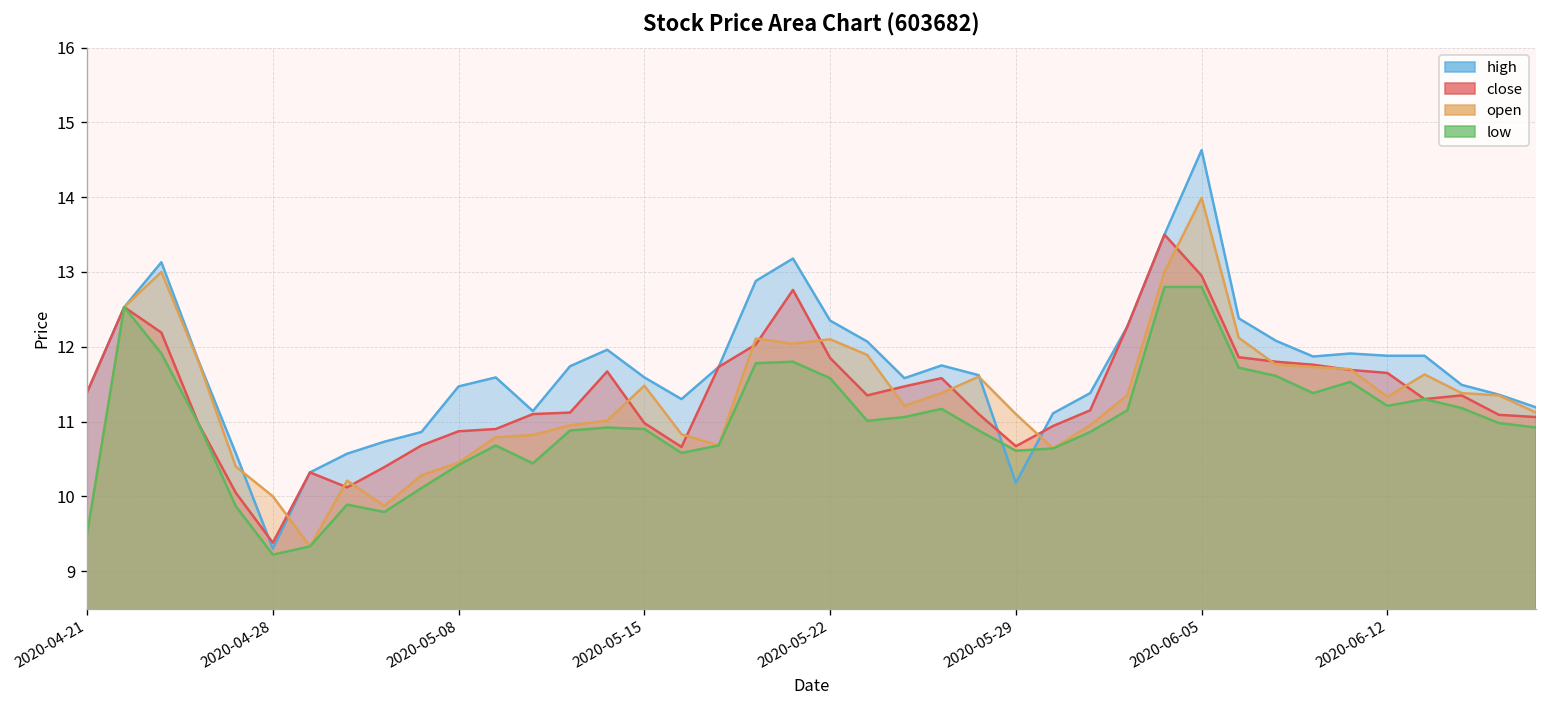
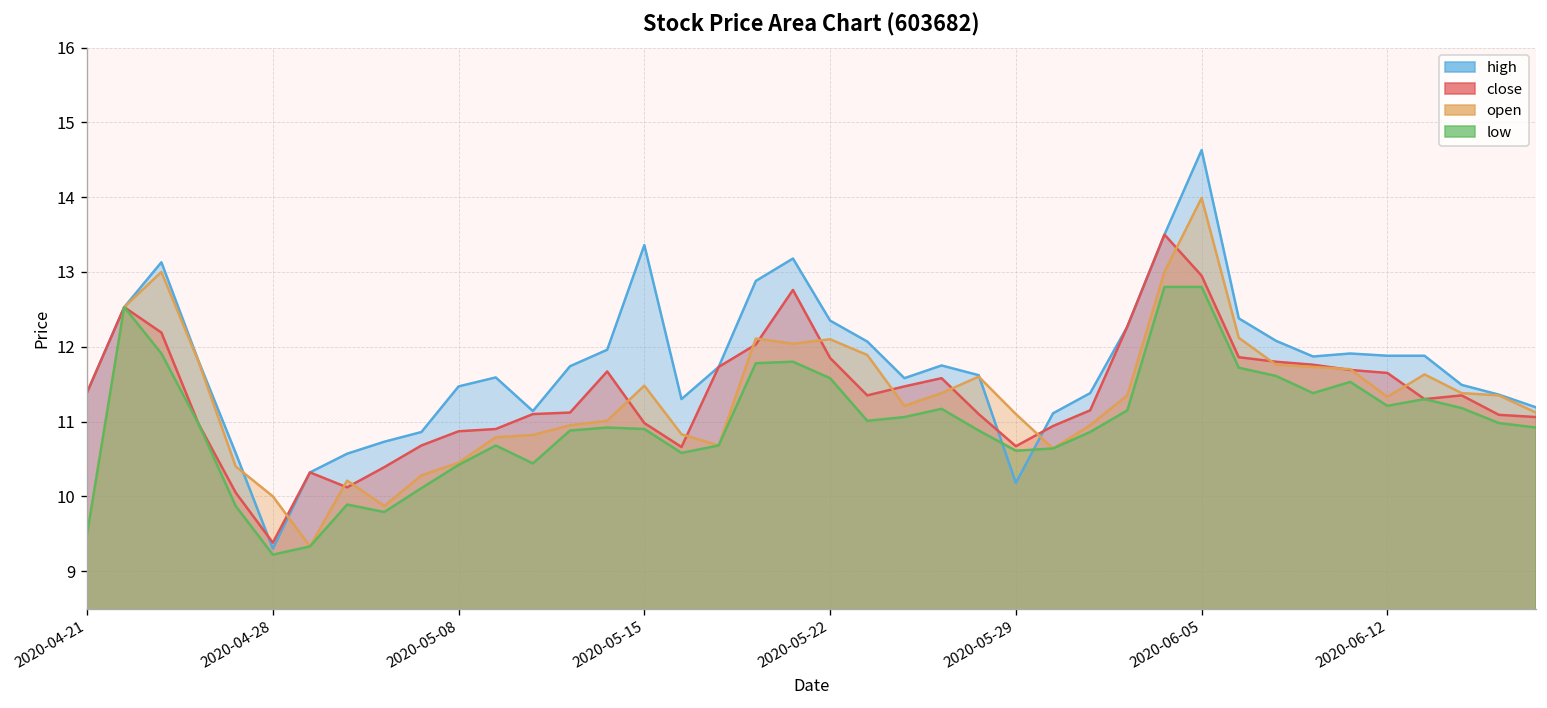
  {
    "high": {
      "2020-04-28": 9.3,
      "2020-05-08": 11.5,
-     "2020-05-15": 11.6,
+     "2020-05-15": 13.4,
      "2020-05-22": 12.4,
      "2020-05-29": 10.2,
      "2020-06-05": 14.6,
      "2020-06-12": 11.9
    },
    "low": {
      "2020-04-28": 9.2,
      "2020-05-15": 10.9,
      "2020-05-22": 11.6,
      "2020-05-29": 10.6,
      "2020-06-05": 12.8,
      "2020-06-12": 11.2
    }
  }
